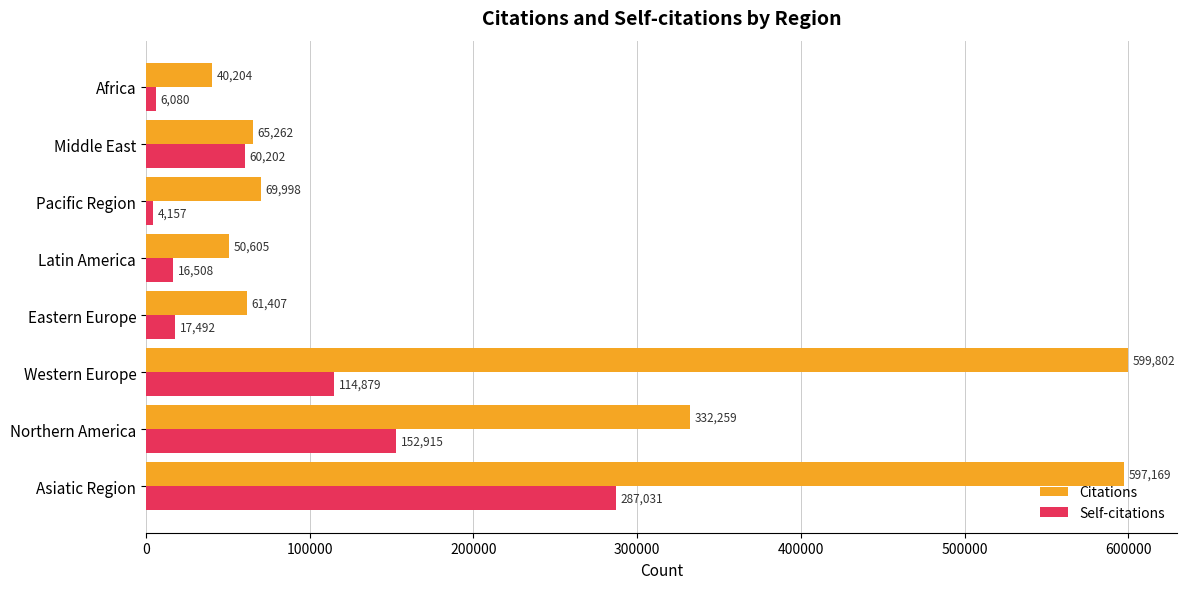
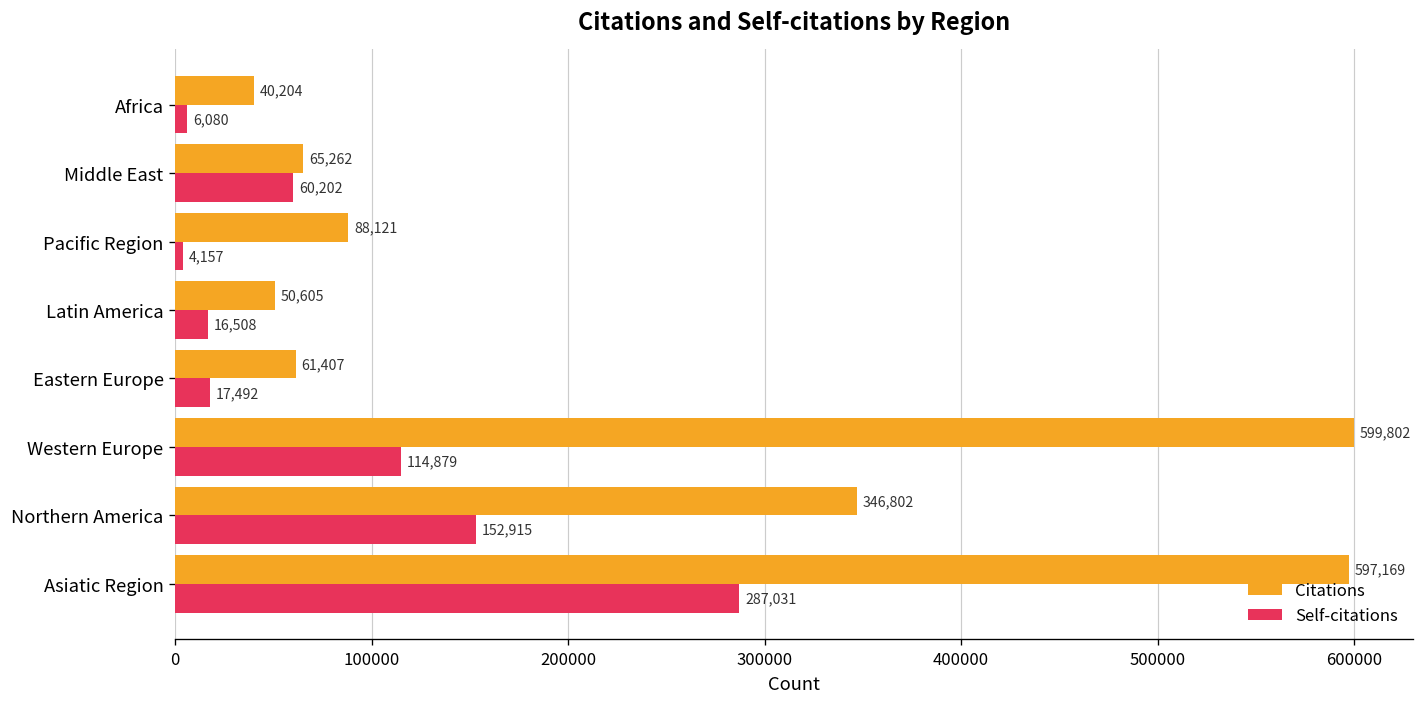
  {
    "Citations": {
      "Africa": "40,204",
      "Middle East": "65,262",
-     "Pacific Region": "69,998",
+     "Pacific Region": "88,121",
      "Latin America": "50,605",
      "Eastern Europe": "61,407",
      "Western Europe": "599,802",
-     "Northern America": "332,259",
+     "Northern America": "346,802",
      "Asiatic Region": "597,169"
    },
    "Self-citations": {
      "Africa": "6,080",
      "Middle East": "60,202",
      "Pacific Region": "4,157",
      "Latin America": "16,508",
      "Eastern Europe": "17,492",
      "Western Europe": "114,879",
      "Northern America": "152,915",
      "Asiatic Region": "287,031"
    }
  }
